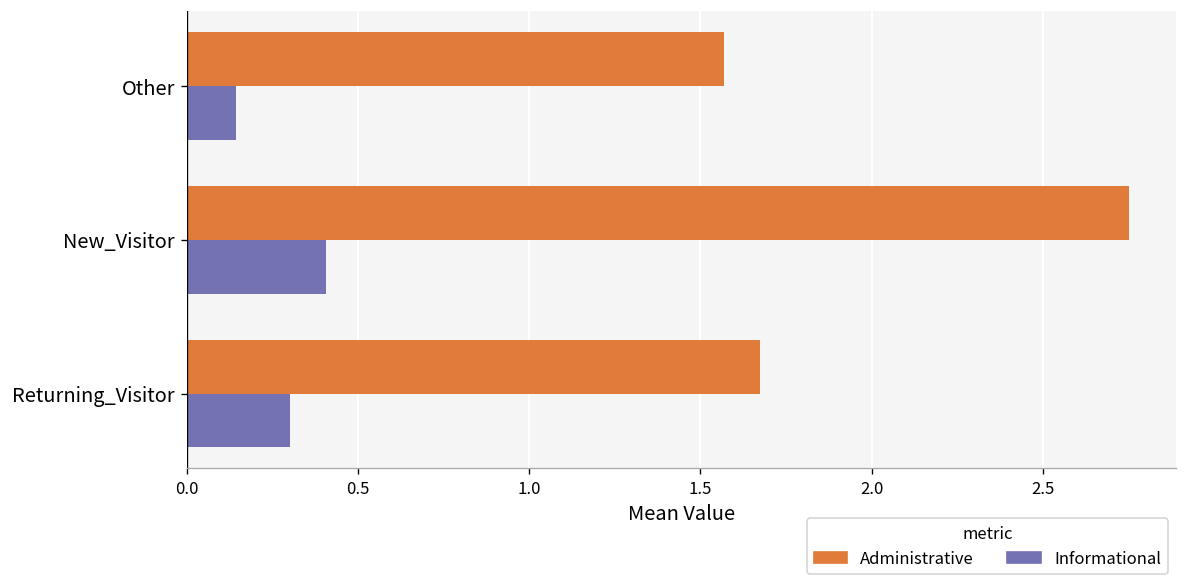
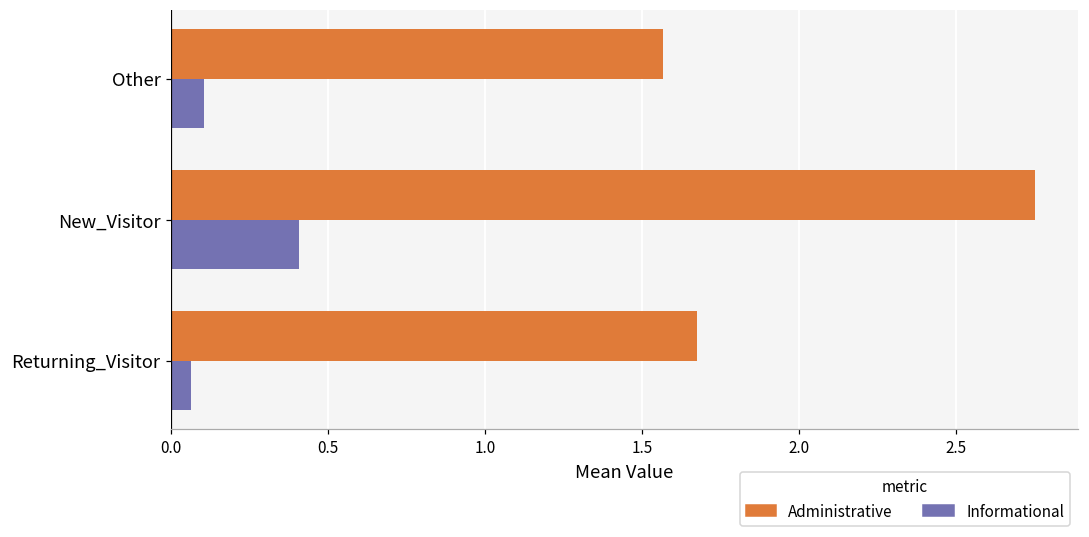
  {
    "Administrative": {
      "Other": 1.57,
      "New_Visitor": 2.75,
      "Returning_Visitor": 1.67
    },
    "Informational": {
-     "Other": 0.14,
+     "Other": 0.11,
      "New_Visitor": 0.41,
-     "Returning_Visitor": 0.30
+     "Returning_Visitor": 0.06
    }
  }
